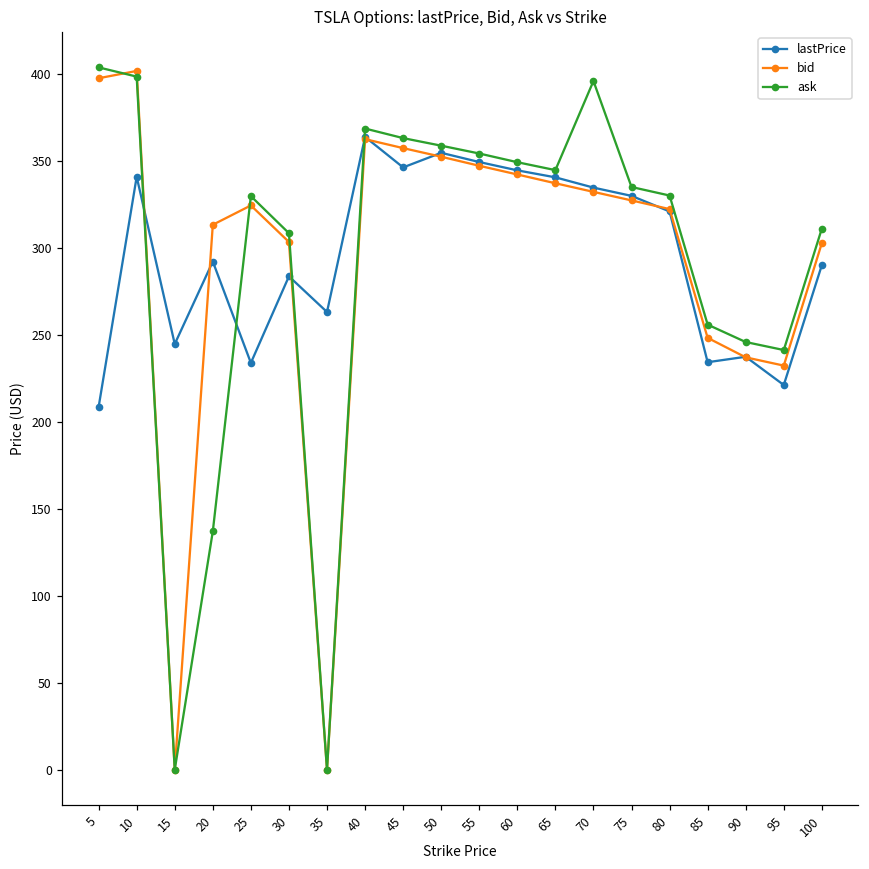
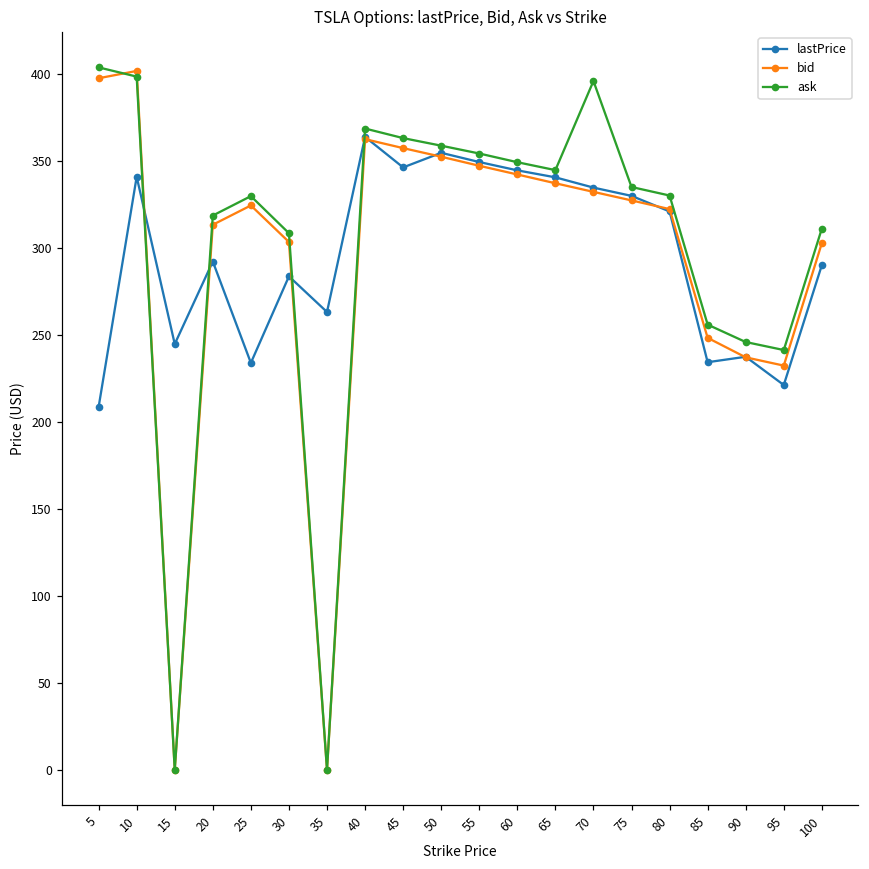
  {
    "lastPrice": {
      "5": 208,
      "10": 341,
      "15": 245,
      "20": 292,
      "25": 234,
      "30": 284,
      "35": 263,
      "45": 346,
      "50": 355,
      "55": 349,
      "60": 344,
      "65": 340,
      "70": 335,
      "75": 330,
      "85": 234,
      "95": 221,
      "100": 290
    },
    "bid": {
      "5": 397,
      "10": 402,
      "20": 313,
      "25": 324,
      "30": 303,
      "45": 357,
      "50": 352,
      "55": 347,
      "60": 342,
      "65": 337,
      "70": 332,
      "75": 327,
      "85": 248,
      "95": 232,
      "100": 303
    },
    "ask": {
      "5": 404,
      "10": 398,
-     "20": 137,
+     "20": 319,
      "25": 330,
      "30": 308,
      "40": 369,
      "45": 363,
      "50": 359,
      "55": 354,
      "60": 349,
      "65": 345,
      "70": 396,
      "75": 335,
      "80": 330,
      "85": 256,
      "90": 246,
      "95": 241,
      "100": 311
    }
  }
